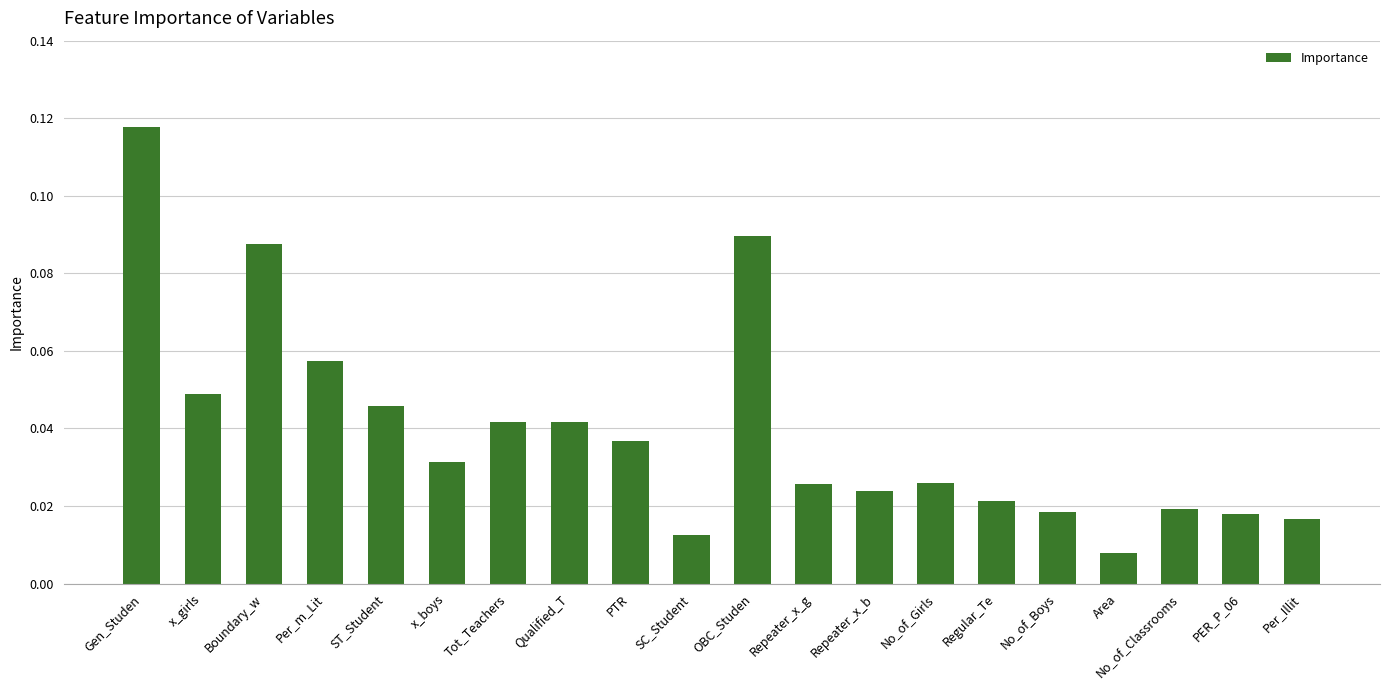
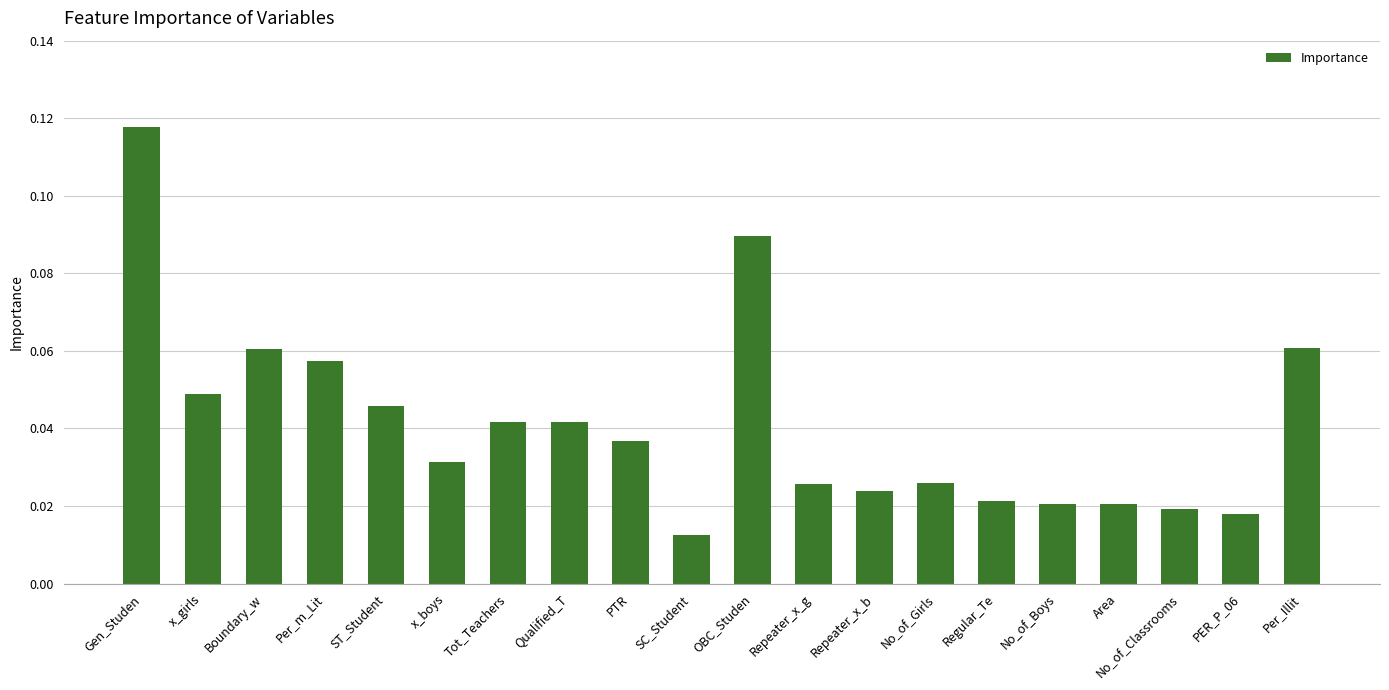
  {
    "Gen_Studen": 0.118,
    "x_girls": 0.049,
-   "Boundary_w": 0.087,
+   "Boundary_w": 0.060,
    "Per_m_Lit": 0.057,
    "ST_Student": 0.046,
    "x_boys": 0.031,
    "Tot_Teachers": 0.042,
    "Qualified_T": 0.042,
    "PTR": 0.037,
    "SC_Student": 0.013,
    "OBC_Studen": 0.090,
    "Repeater_x_g": 0.026,
    "Repeater_x_b": 0.024,
    "No_of_Girls": 0.026,
    "Regular_Te": 0.021,
-   "No_of_Boys": 0.018,
-   "Area": 0.008,
+   "No_of_Boys": 0.021,
+   "Area": 0.020,
    "No_of_Classrooms": 0.019,
    "PER_P_06": 0.018,
-   "Per_Illit": 0.017
+   "Per_Illit": 0.061
  }
